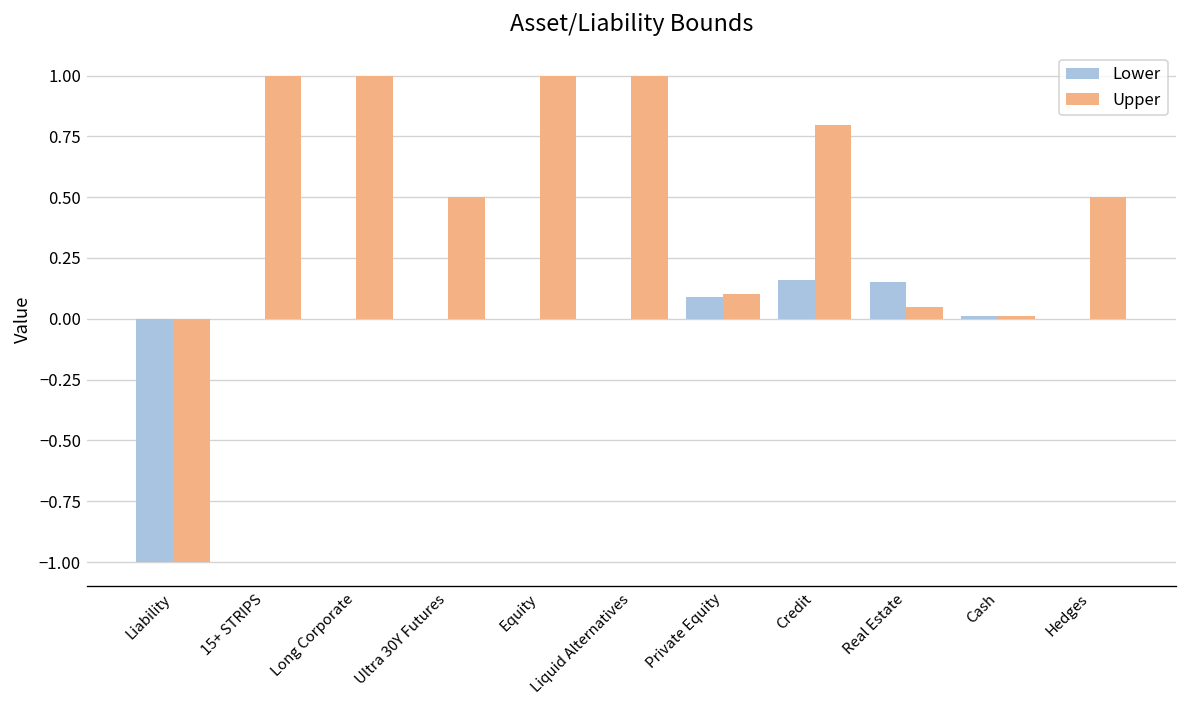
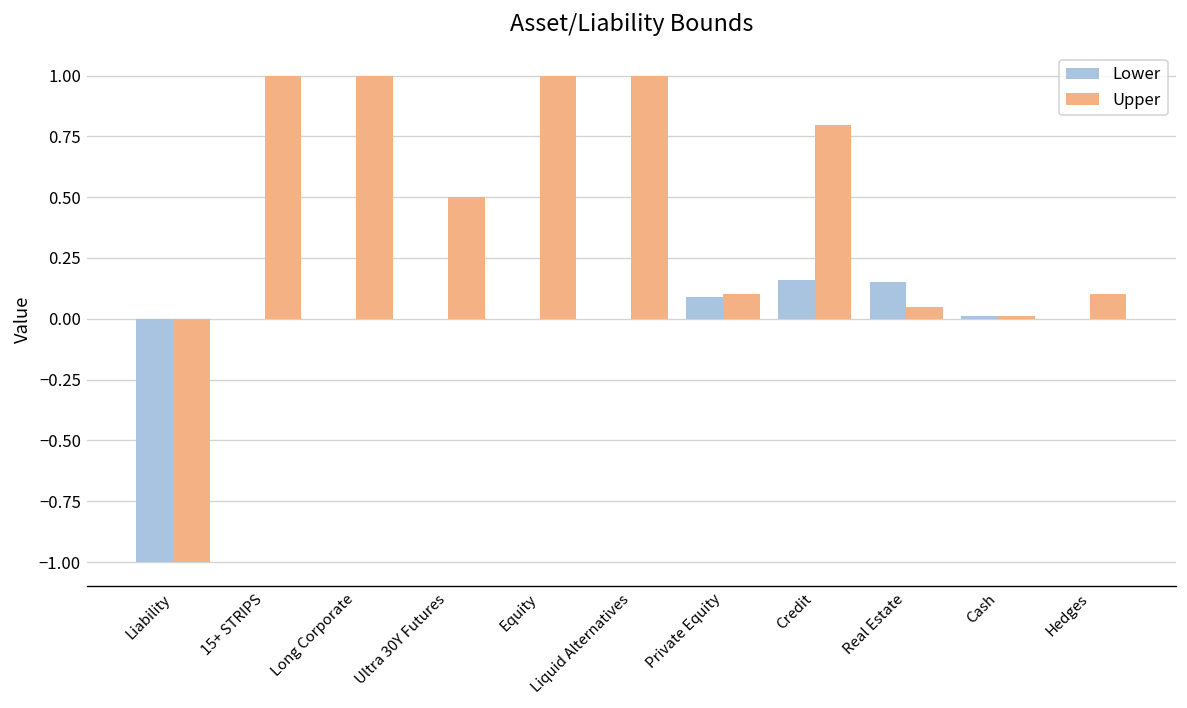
  {
    "Lower": {
      "Liability": -1.0,
      "15+ STRIPS": 0.0,
      "Long Corporate": 0.0,
      "Ultra 30Y Futures": 0.0,
      "Equity": 0.0,
      "Liquid Alternatives": 0.0,
      "Private Equity": 0.1,
      "Credit": 0.16,
      "Real Estate": 0.15,
      "Hedges": 0.0
    },
    "Upper": {
      "Liability": -1.0,
      "15+ STRIPS": 1.0,
      "Long Corporate": 1.0,
      "Ultra 30Y Futures": 0.5,
      "Equity": 1.0,
      "Liquid Alternatives": 1.0,
      "Private Equity": 0.1,
      "Credit": 0.8,
      "Real Estate": 0.05,
-     "Hedges": 0.5
+     "Hedges": 0.1
    }
  }
